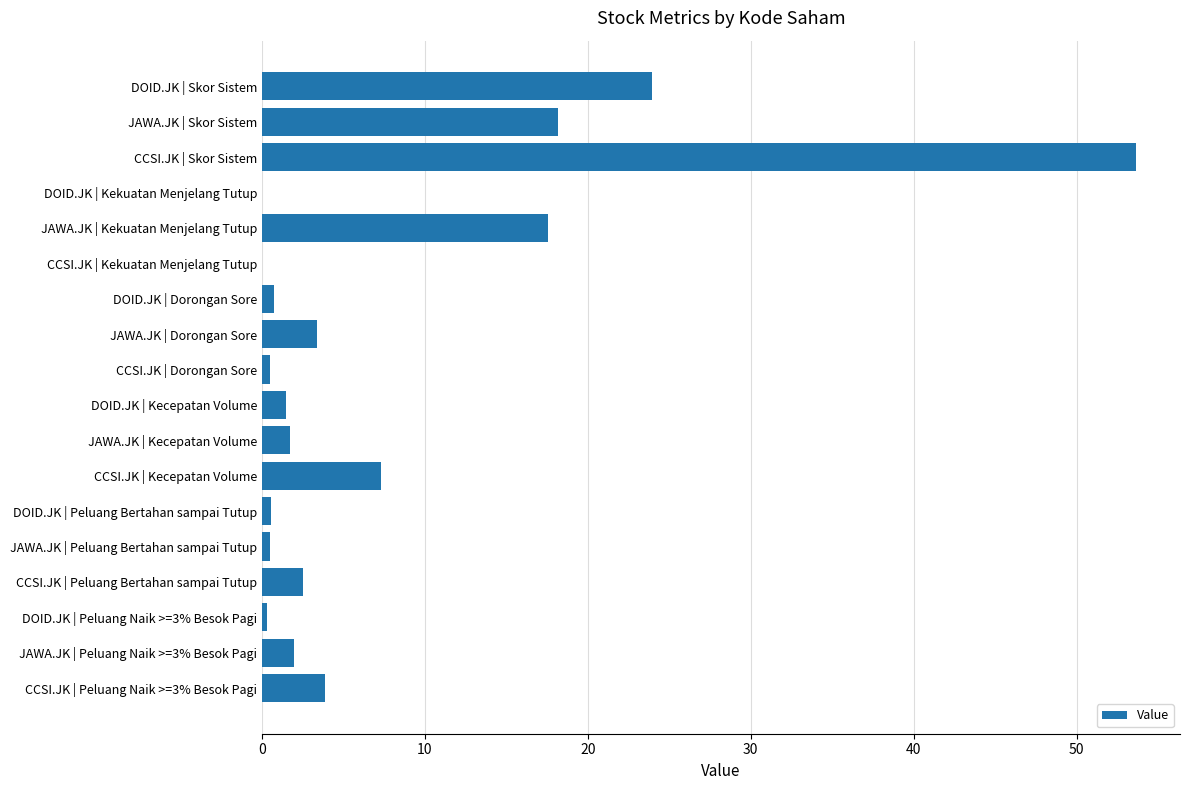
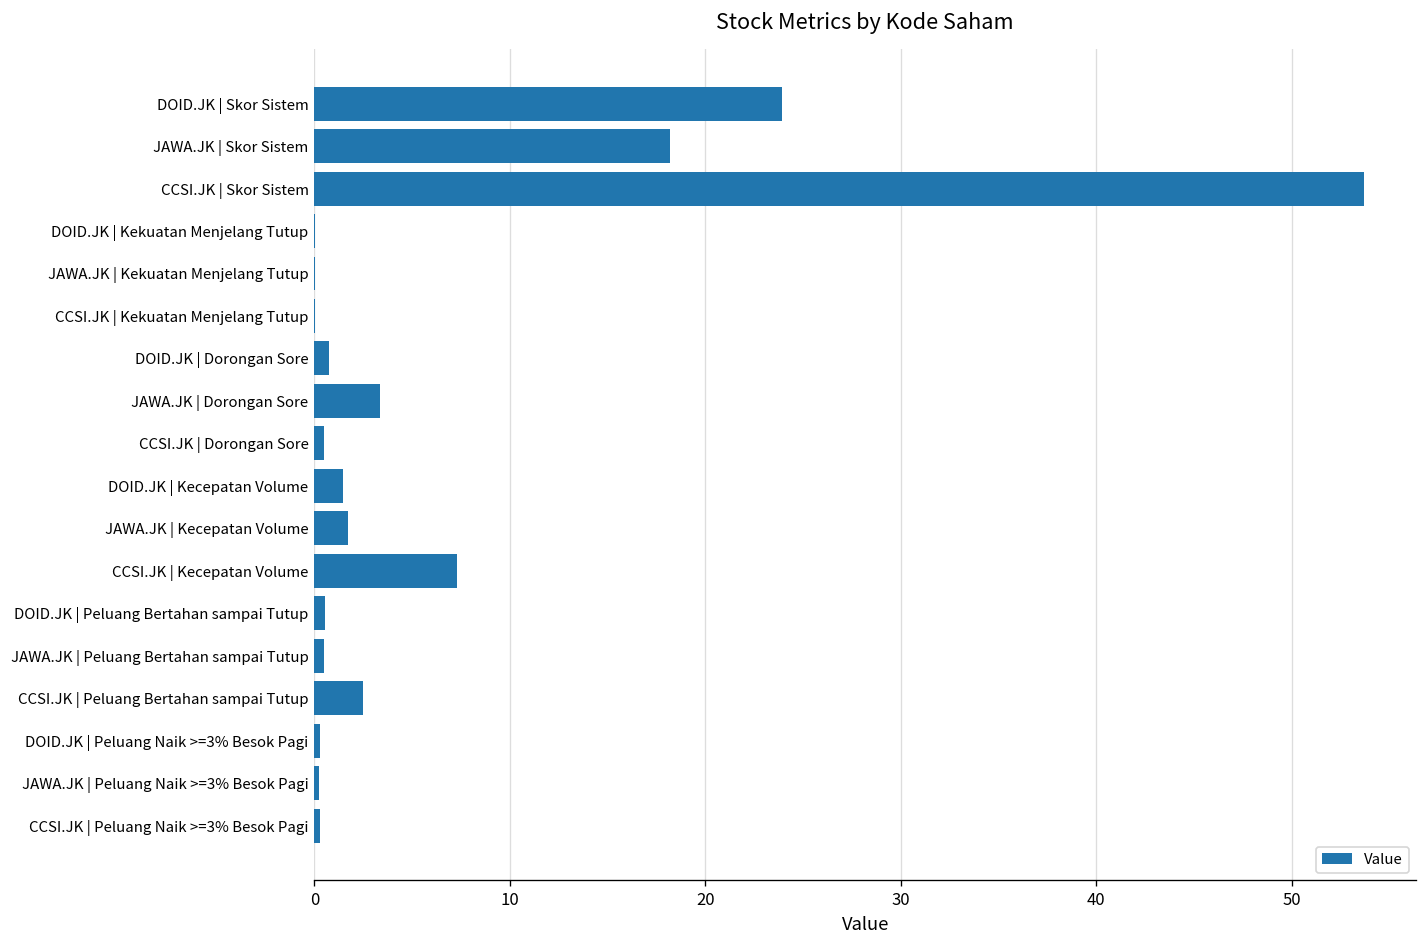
  {
    "DOID.JK | Skor Sistem": 23.9,
    "JAWA.JK | Skor Sistem": 18.2,
    "CCSI.JK | Skor Sistem": 53.7,
-   "JAWA.JK | Kekuatan Menjelang Tutup": 17.6,
+   "JAWA.JK | Kekuatan Menjelang Tutup": 0.0,
    "DOID.JK | Dorongan Sore": 0.8,
    "JAWA.JK | Dorongan Sore": 3.4,
    "CCSI.JK | Dorongan Sore": 0.5,
    "DOID.JK | Kecepatan Volume": 1.5,
    "JAWA.JK | Kecepatan Volume": 1.7,
    "CCSI.JK | Kecepatan Volume": 7.3,
    "DOID.JK | Peluang Bertahan sampai Tutup": 0.6,
    "JAWA.JK | Peluang Bertahan sampai Tutup": 0.5,
    "CCSI.JK | Peluang Bertahan sampai Tutup": 2.5,
    "DOID.JK | Peluang Naik >=3% Besok Pagi": 0.3,
-   "JAWA.JK | Peluang Naik >=3% Besok Pagi": 2.0,
-   "CCSI.JK | Peluang Naik >=3% Besok Pagi": 3.9
+   "JAWA.JK | Peluang Naik >=3% Besok Pagi": 0.2,
+   "CCSI.JK | Peluang Naik >=3% Besok Pagi": 0.3
  }
